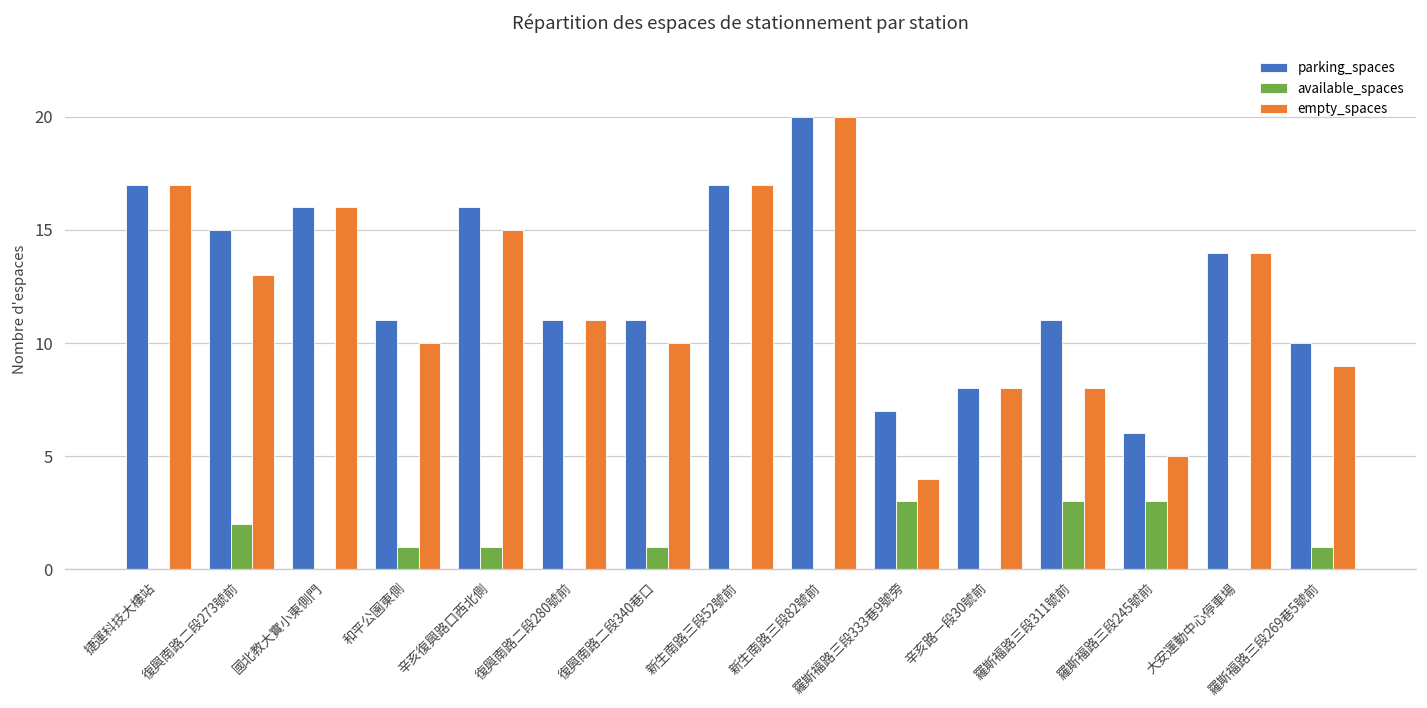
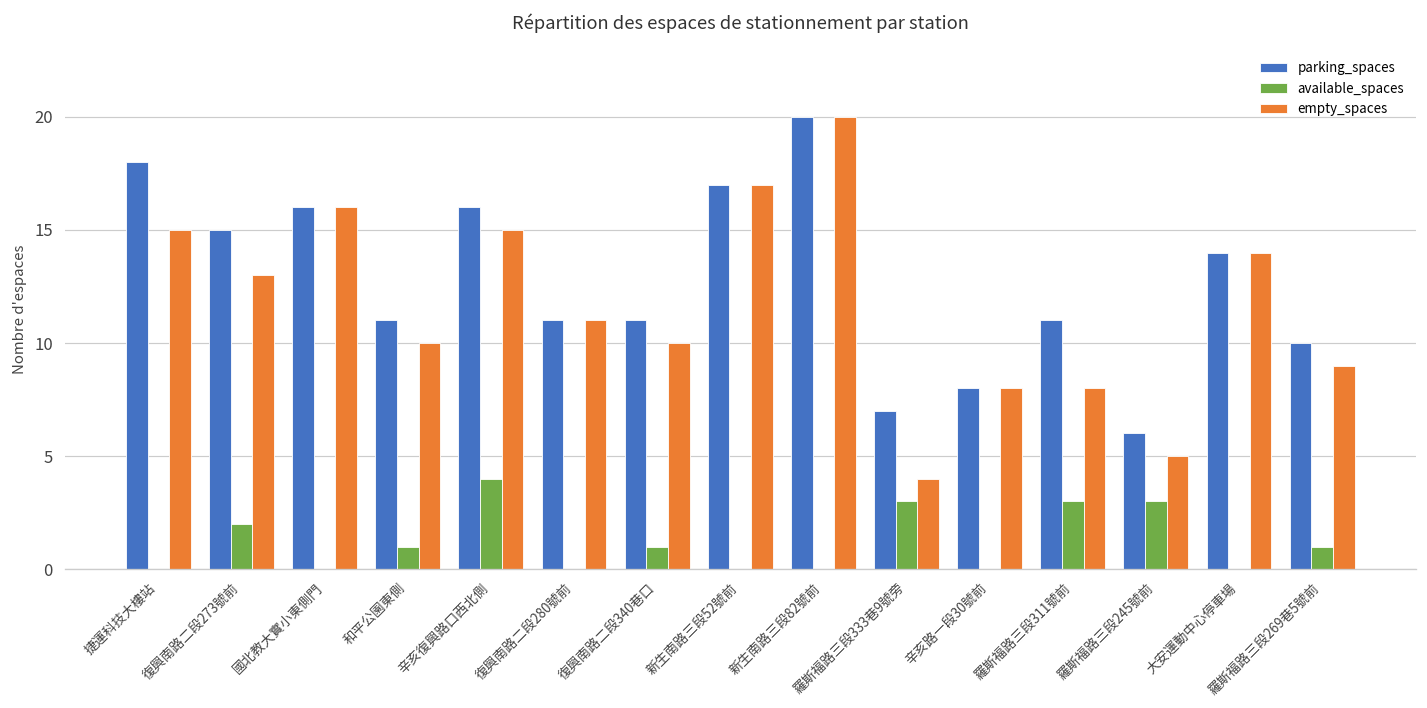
  {
    "parking_spaces": {
-     "捷運科技大樓站": 17,
+     "捷運科技大樓站": 18,
      "復興南路二段273號前": 15,
      "國北教大實小東側門": 16,
      "和平公園東側": 11,
      "辛亥復興路口西北側": 16,
      "復興南路二段280號前": 11,
      "復興南路二段340巷口": 11,
      "新生南路三段52號前": 17,
      "新生南路三段82號前": 20,
      "羅斯福路三段333巷9號旁": 7,
      "辛亥路一段30號前": 8,
      "羅斯福路三段311號前": 11,
      "羅斯福路三段245號前": 6,
      "大安運動中心停車場": 14,
      "羅斯福路三段269巷5號前": 10
    },
    "available_spaces": {
      "捷運科技大樓站": 0,
      "復興南路二段273號前": 2,
      "國北教大實小東側門": 0,
      "和平公園東側": 1,
-     "辛亥復興路口西北側": 1,
+     "辛亥復興路口西北側": 4,
      "復興南路二段280號前": 0,
      "復興南路二段340巷口": 1,
      "新生南路三段52號前": 0,
      "新生南路三段82號前": 0,
      "羅斯福路三段333巷9號旁": 3,
      "辛亥路一段30號前": 0,
      "羅斯福路三段311號前": 3,
      "羅斯福路三段245號前": 3,
      "大安運動中心停車場": 0,
      "羅斯福路三段269巷5號前": 1
    },
    "empty_spaces": {
-     "捷運科技大樓站": 17,
+     "捷運科技大樓站": 15,
      "復興南路二段273號前": 13,
      "國北教大實小東側門": 16,
      "和平公園東側": 10,
      "辛亥復興路口西北側": 15,
      "復興南路二段280號前": 11,
      "復興南路二段340巷口": 10,
      "新生南路三段52號前": 17,
      "新生南路三段82號前": 20,
      "羅斯福路三段333巷9號旁": 4,
      "辛亥路一段30號前": 8,
      "羅斯福路三段311號前": 8,
      "羅斯福路三段245號前": 5,
      "大安運動中心停車場": 14,
      "羅斯福路三段269巷5號前": 9
    }
  }
